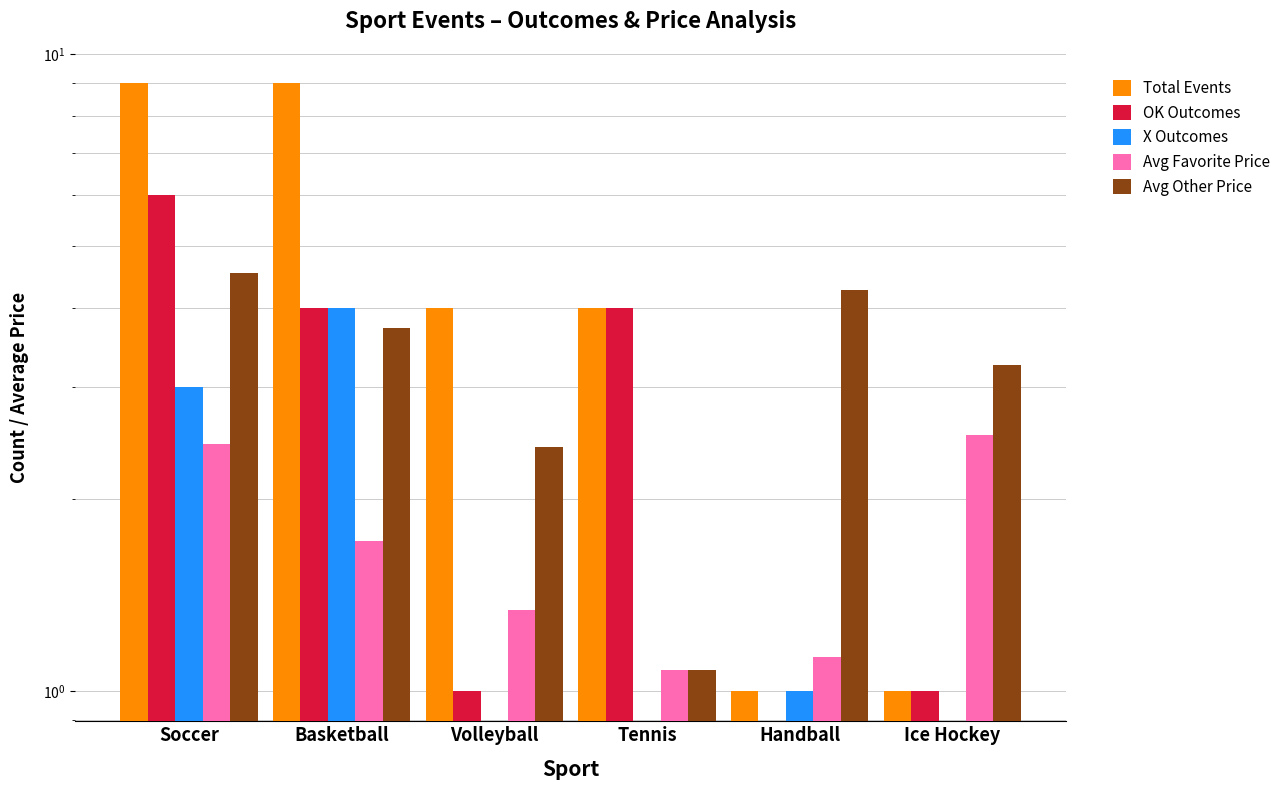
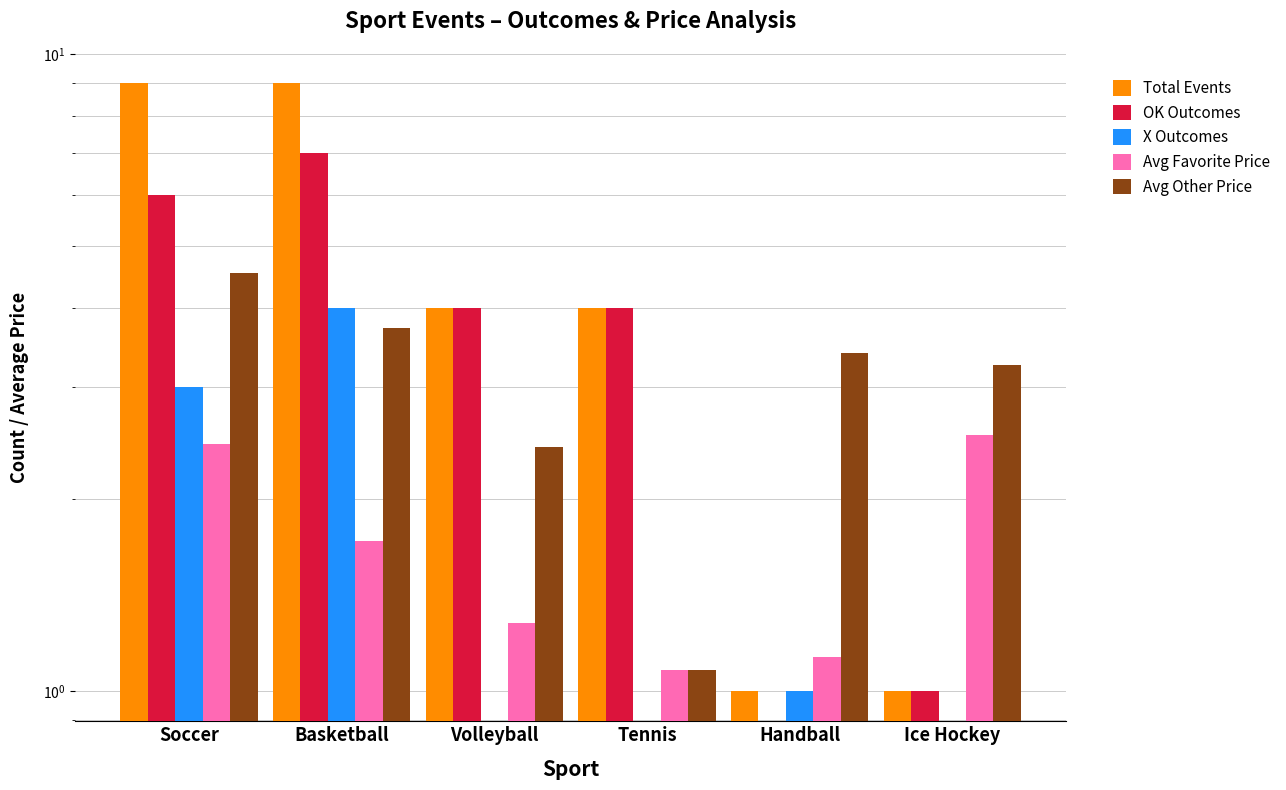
  {
    "Total Events": {
      "Soccer": 9.0,
      "Basketball": 9.0,
      "Volleyball": 4.0,
      "Tennis": 4.0,
      "Handball": 1.00,
      "Ice Hockey": 1.00
    },
    "OK Outcomes": {
      "Soccer": 6,
-     "Basketball": 4,
-     "Volleyball": 1,
+     "Basketball": 7,
+     "Volleyball": 4,
      "Tennis": 4,
      "Ice Hockey": 1
    },
    "X Outcomes": {
      "Soccer": 3.0,
      "Basketball": 4.0,
      "Handball": 1.00
    },
    "Avg Favorite Price": {
      "Soccer": 2.44,
      "Basketball": 1.72,
-     "Volleyball": 1.34,
+     "Volleyball": 1.28,
      "Tennis": 1.08,
      "Handball": 1.13,
      "Ice Hockey": 2.52
    },
    "Avg Other Price": {
      "Soccer": 4.5,
      "Basketball": 3.7,
      "Volleyball": 2.4,
      "Tennis": 1.08,
-     "Handball": 4.3,
+     "Handball": 3.4,
      "Ice Hockey": 3.3
    }
  }
